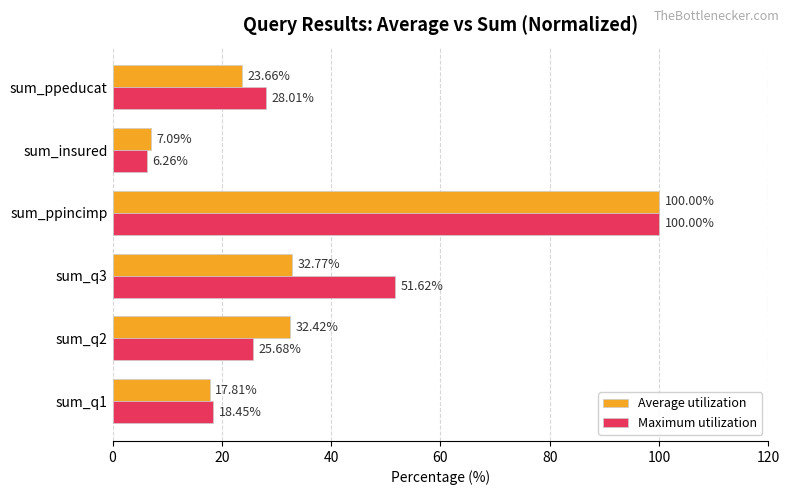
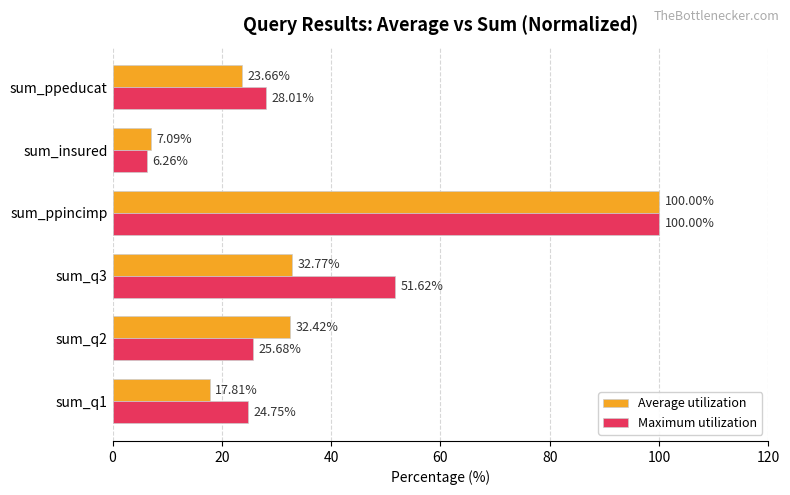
  {
    "Average utilization": {
      "sum_ppeducat": "23.66%",
      "sum_insured": "7.09%",
      "sum_ppincimp": "100.00%",
      "sum_q3": "32.77%",
      "sum_q2": "32.42%",
      "sum_q1": "17.81%"
    },
    "Maximum utilization": {
      "sum_ppeducat": "28.01%",
      "sum_insured": "6.26%",
      "sum_ppincimp": "100.00%",
      "sum_q3": "51.62%",
      "sum_q2": "25.68%",
-     "sum_q1": "18.45%"
+     "sum_q1": "24.75%"
    }
  }
